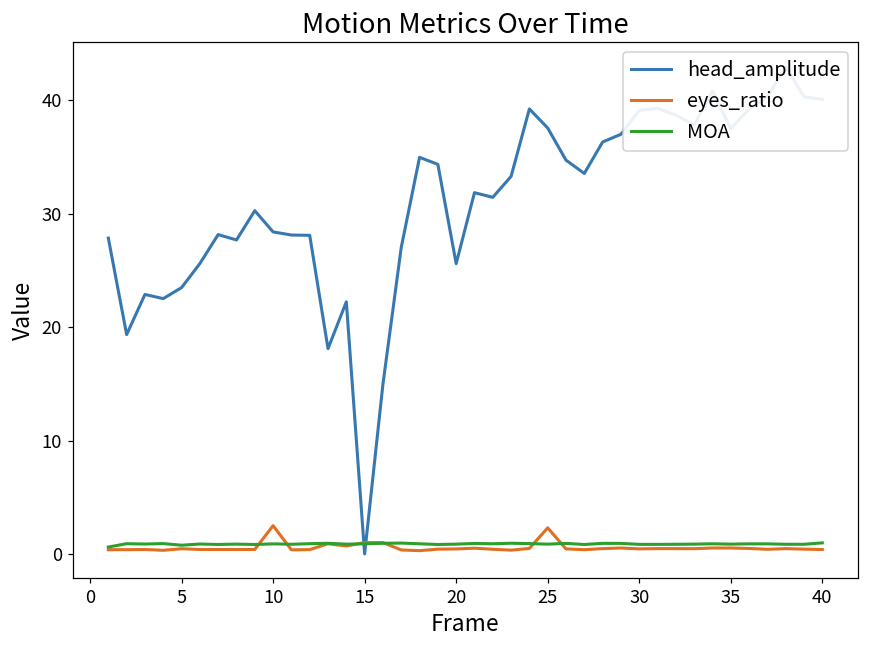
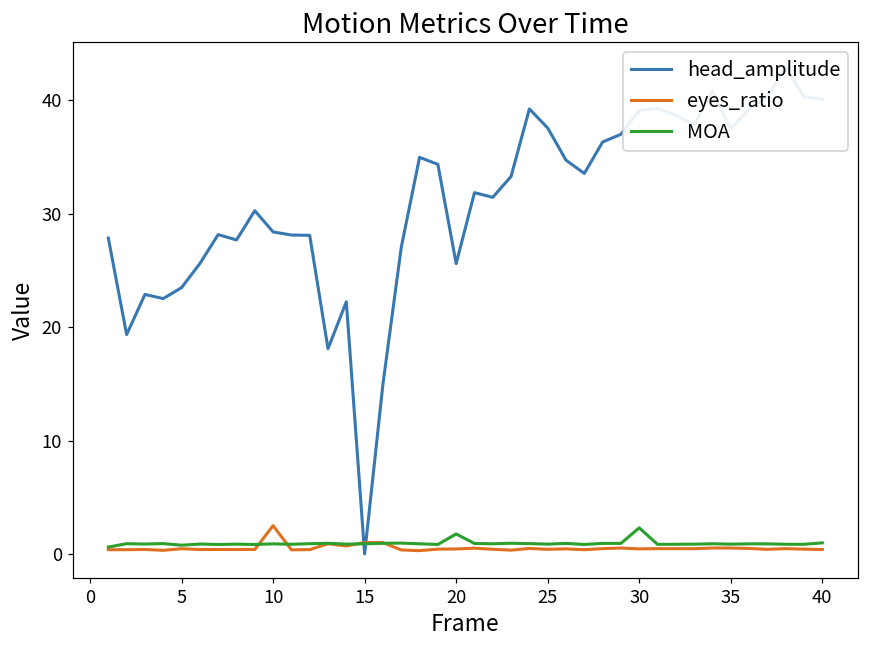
  {
    "head_amplitude": {
      "5": 23.5,
      "10": 28.4,
      "15": 0.0,
      "20": 25.6,
      "25": 37.5
    },
    "eyes_ratio": {
      "5": 0.5,
      "10": 2.5,
      "20": 0.4,
-     "25": 2.3,
+     "25": 0.4,
      "30": 0.4,
      "35": 0.5,
      "40": 0.4
    },
    "MOA": {
      "5": 0.8,
      "10": 0.9,
-     "20": 0.9,
+     "20": 1.8,
      "25": 0.9,
-     "30": 0.8,
+     "30": 2.3,
      "35": 0.9,
      "40": 1.0
    }
  }
